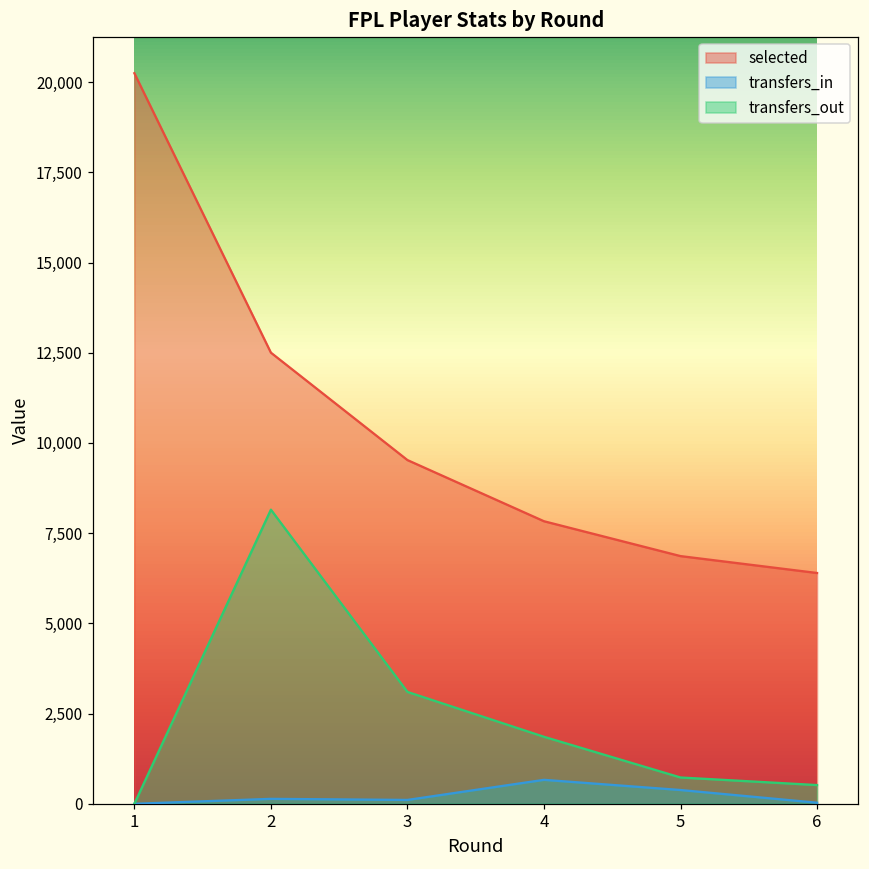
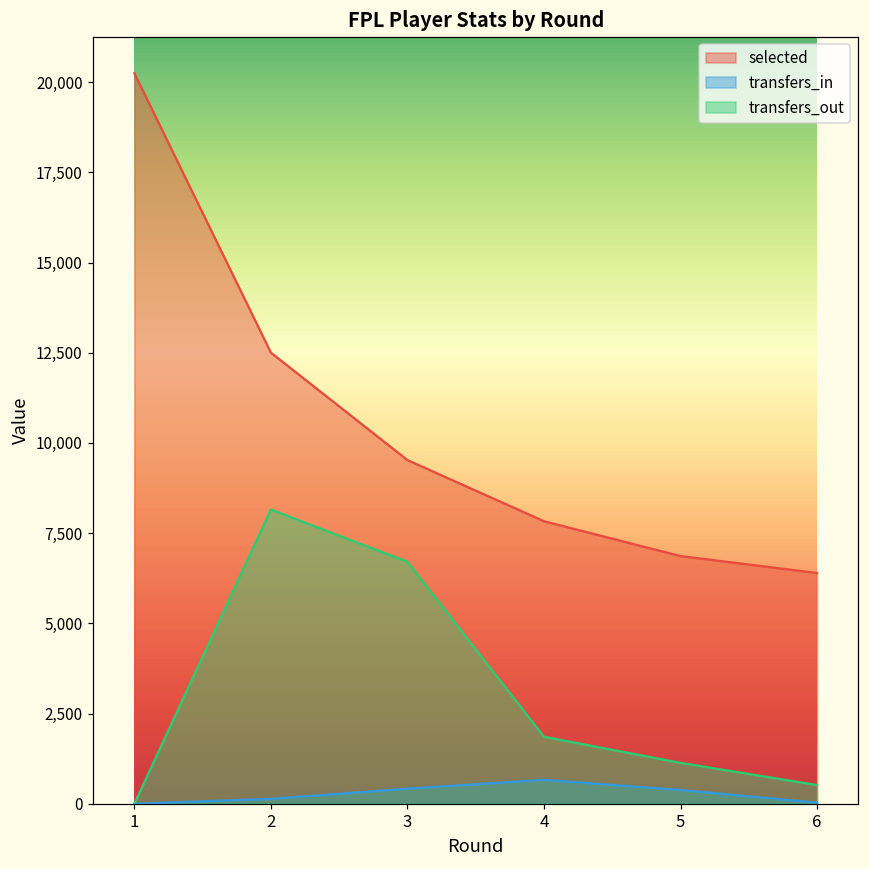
  {
    "selected": {
      "1": "20,200",
      "2": "12,500",
      "3": "9,500",
      "4": "7,800",
      "5": "6,900",
      "6": "6,400"
    },
    "transfers_in": {
      "2": "100",
-     "3": "100",
+     "3": "400",
      "4": "700",
      "5": "400",
      "6": "0"
    },
    "transfers_out": {
      "2": "8,200",
-     "3": "3,100",
+     "3": "6,700",
      "4": "1,900",
-     "5": "700",
+     "5": "1,100",
      "6": "500"
    }
  }
